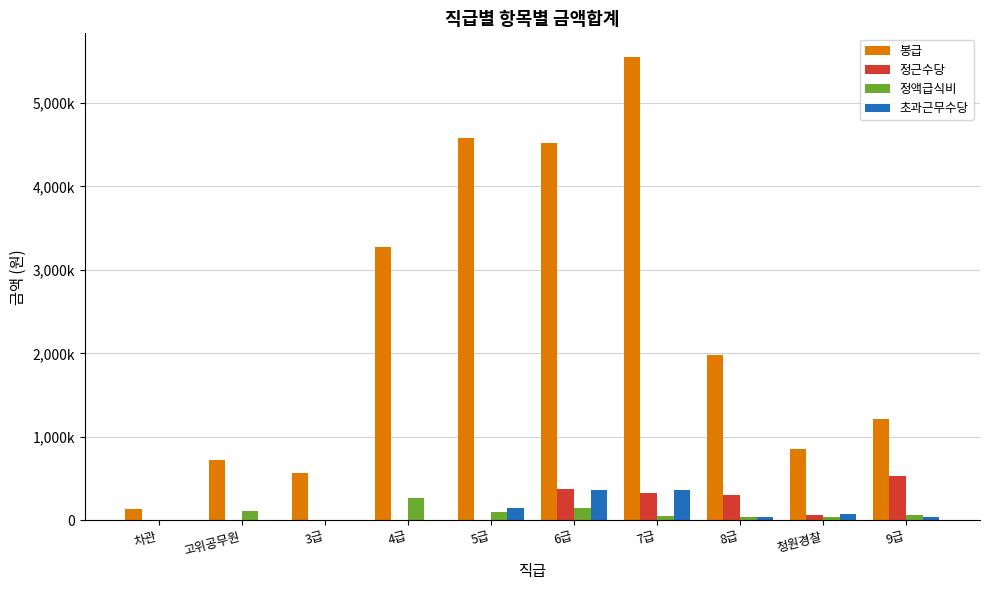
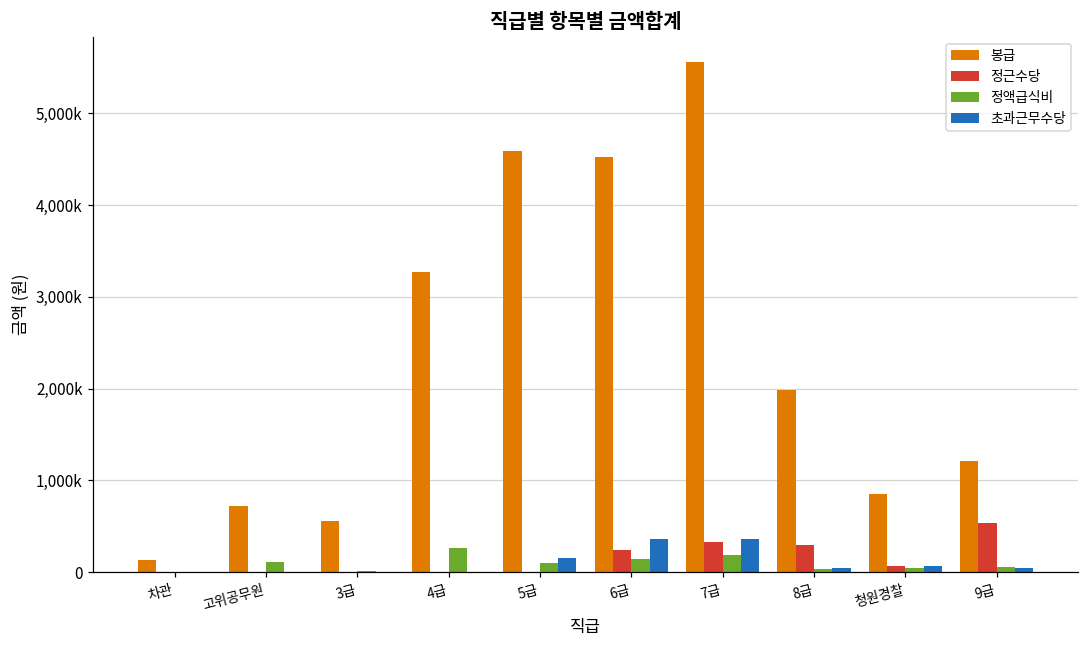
  {
    "봉급": {
      "차관": "100,000",
      "고위공무원": "700,000",
      "3급": "600,000",
      "4급": "3,300,000",
      "5급": "4,600,000",
      "6급": "4,500,000",
      "7급": "5,600,000",
      "8급": "2,000,000",
      "청원경찰": "900,000",
      "9급": "1,200,000"
    },
    "정근수당": {
      "차관": "0",
      "고위공무원": "0",
      "3급": "0",
      "4급": "0",
      "5급": "0",
-     "6급": "400,000",
+     "6급": "200,000",
      "7급": "300,000",
      "8급": "300,000",
      "청원경찰": "100,000",
      "9급": "500,000"
    },
    "정액급식비": {
      "고위공무원": "100,000",
      "4급": "300,000",
      "5급": "100,000",
      "6급": "100,000",
-     "7급": "100,000",
+     "7급": "200,000",
      "8급": "0",
      "청원경찰": "0",
      "9급": "100,000"
    },
    "초과근무수당": {
      "차관": "0",
      "고위공무원": "0",
      "3급": "0",
      "4급": "0",
      "5급": "200,000",
      "6급": "400,000",
      "7급": "400,000",
      "8급": "0",
      "청원경찰": "100,000",
      "9급": "0"
    }
  }
